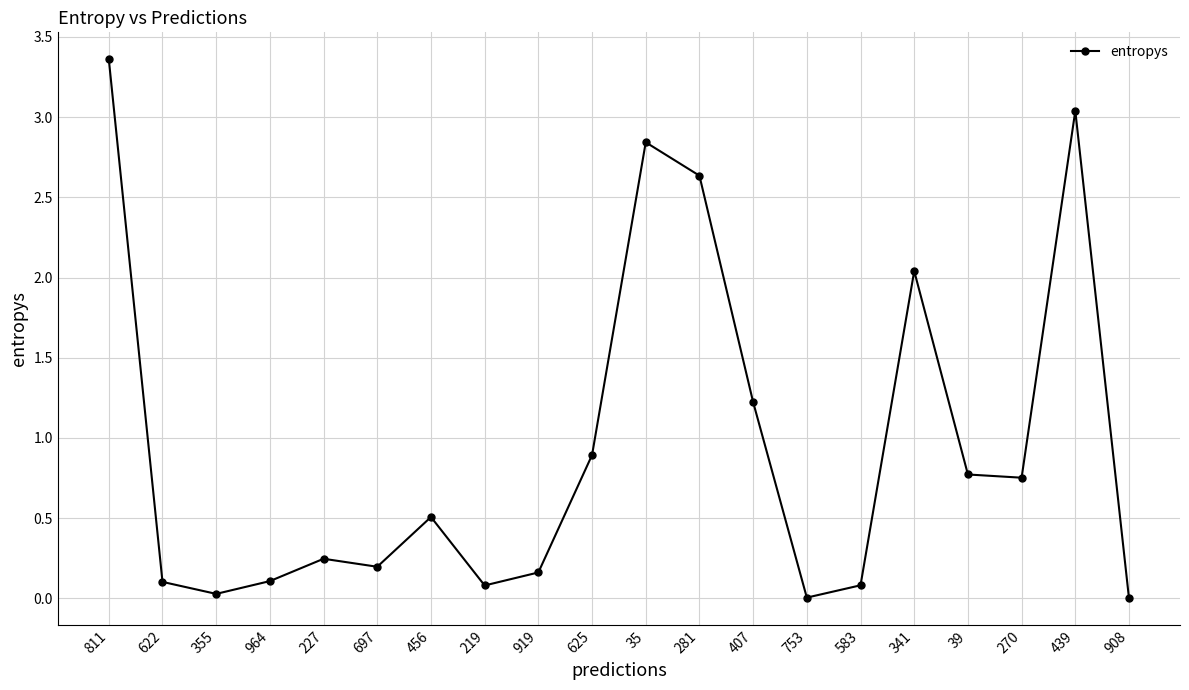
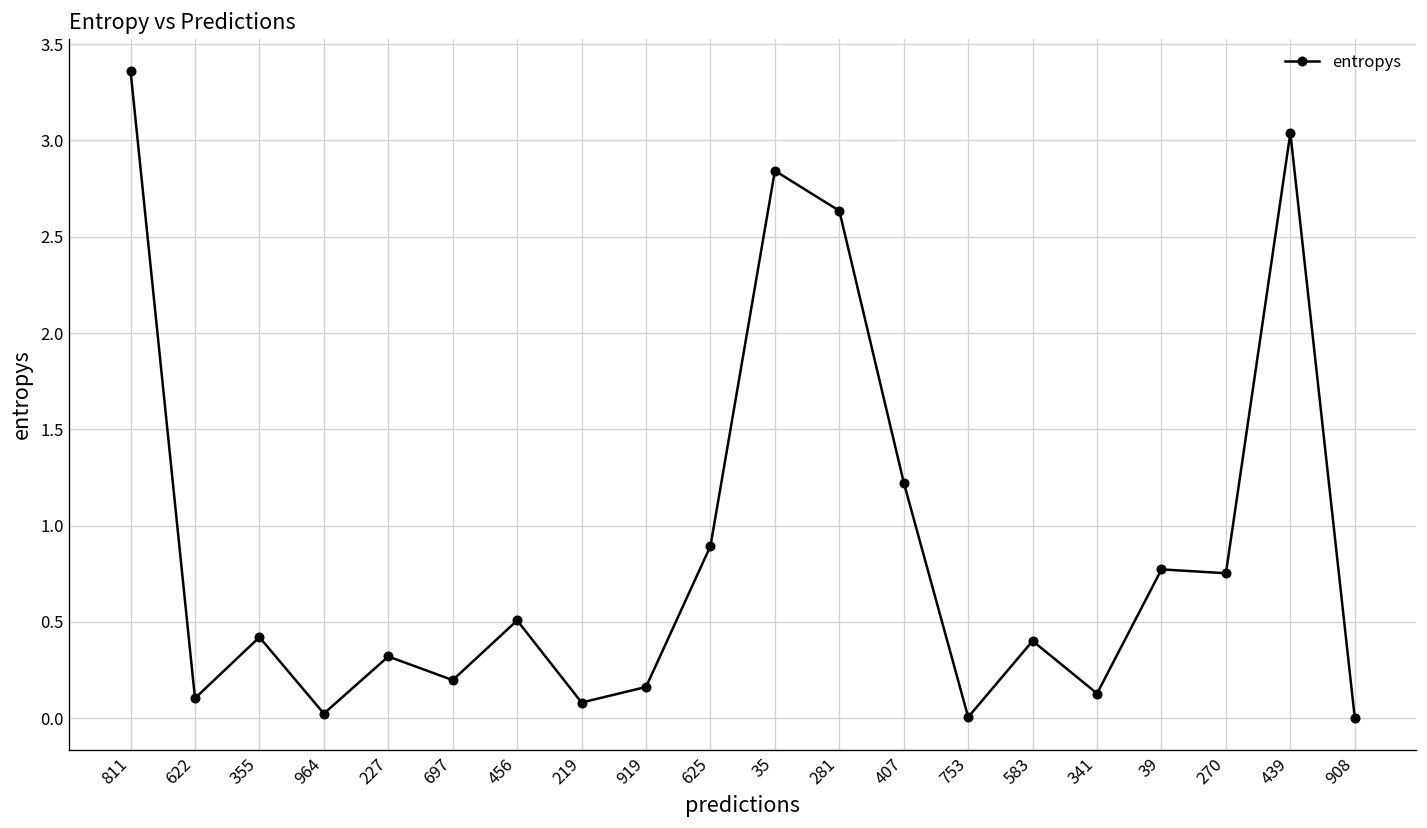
  {
    "811": 3.36,
    "622": 0.10,
-   "355": 0.03,
-   "964": 0.11,
-   "227": 0.25,
+   "355": 0.42,
+   "964": 0.02,
+   "227": 0.32,
    "697": 0.20,
    "456": 0.51,
    "219": 0.08,
    "919": 0.16,
    "625": 0.89,
    "35": 2.84,
    "281": 2.63,
    "407": 1.22,
    "753": 0.01,
-   "583": 0.08,
-   "341": 2.04,
+   "583": 0.40,
+   "341": 0.13,
    "39": 0.77,
    "270": 0.75,
    "439": 3.04,
    "908": 0.00
  }
